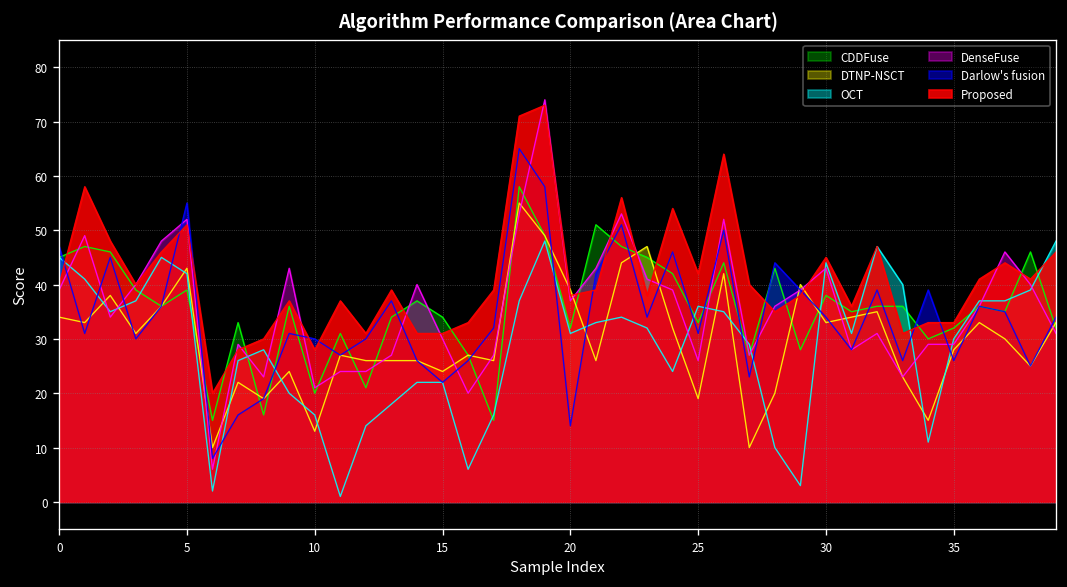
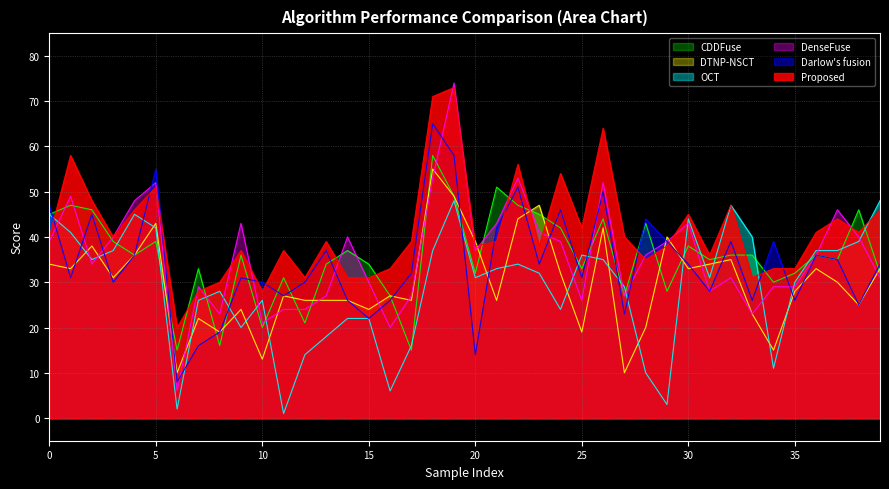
  {
    "CDDFuse": {
      "5": 39,
      "10": 20,
      "15": 34,
      "20": 32,
      "25": 33,
      "30": 38,
      "35": 32
    },
    "DTNP-NSCT": {
      "0": 34,
      "5": 43,
      "10": 13,
      "15": 24,
      "20": 39,
      "25": 19,
      "30": 33,
      "35": 28
    },
    "OCT": {
      "5": 42,
-     "10": 16,
+     "10": 26,
      "20": 31,
      "25": 36,
      "30": 44,
      "35": 30
    },
    "DenseFuse": {
      "0": 39,
      "5": 52,
      "10": 21,
      "15": 30,
      "20": 37,
      "25": 26,
      "30": 43,
      "35": 29
    },
    "Darlow's fusion": {
      "0": 47,
      "5": 55,
      "10": 30,
      "20": 14,
      "25": 31,
      "30": 34,
      "35": 26
    },
    "Proposed": {
      "0": 40,
      "5": 51,
      "10": 28,
      "15": 31,
      "20": 38,
      "25": 42,
      "30": 45,
      "35": 33
    }
  }
